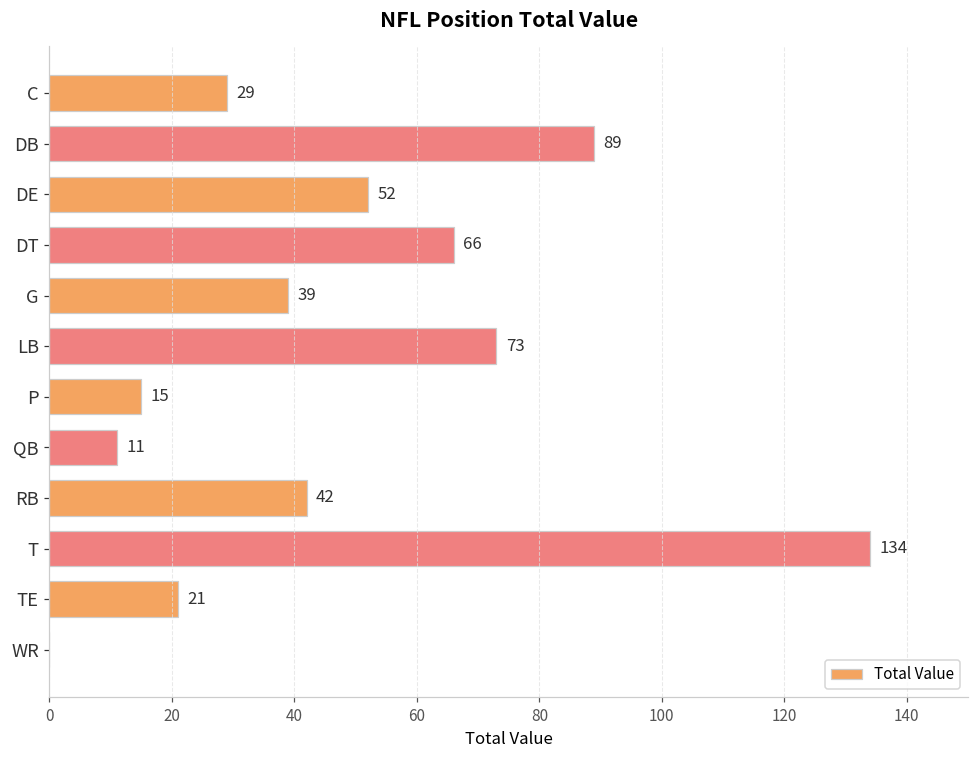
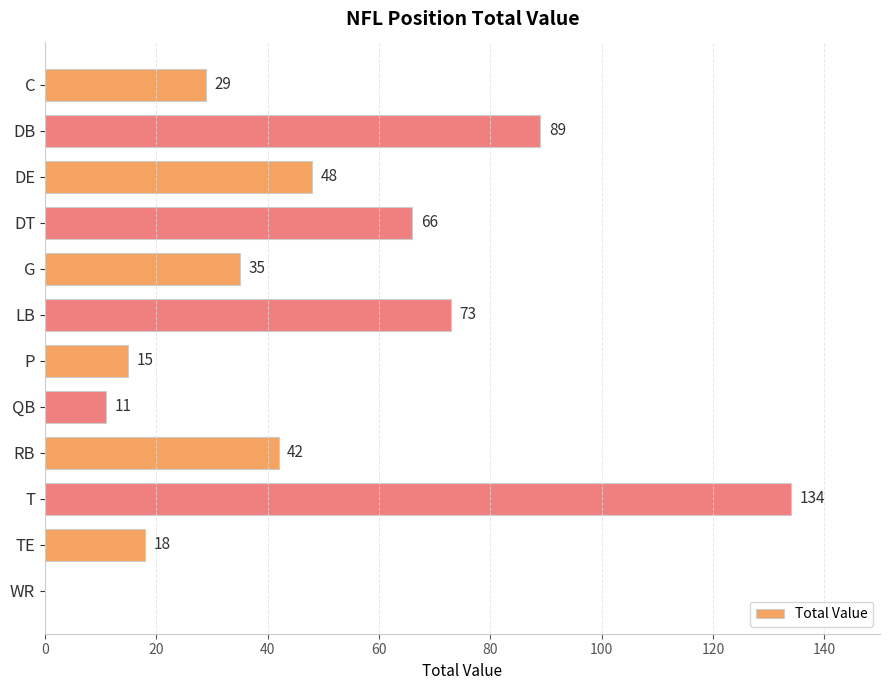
  {
    "C": 29,
    "DB": 89,
-   "DE": 52,
+   "DE": 48,
    "DT": 66,
-   "G": 39,
+   "G": 35,
    "LB": 73,
    "P": 15,
    "QB": 11,
    "RB": 42,
    "T": 134,
-   "TE": 21
+   "TE": 18
  }
